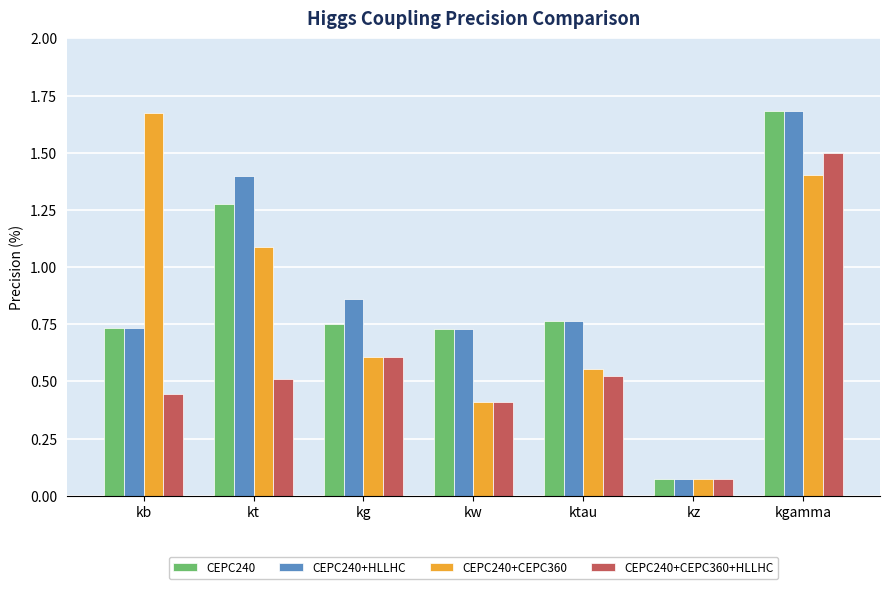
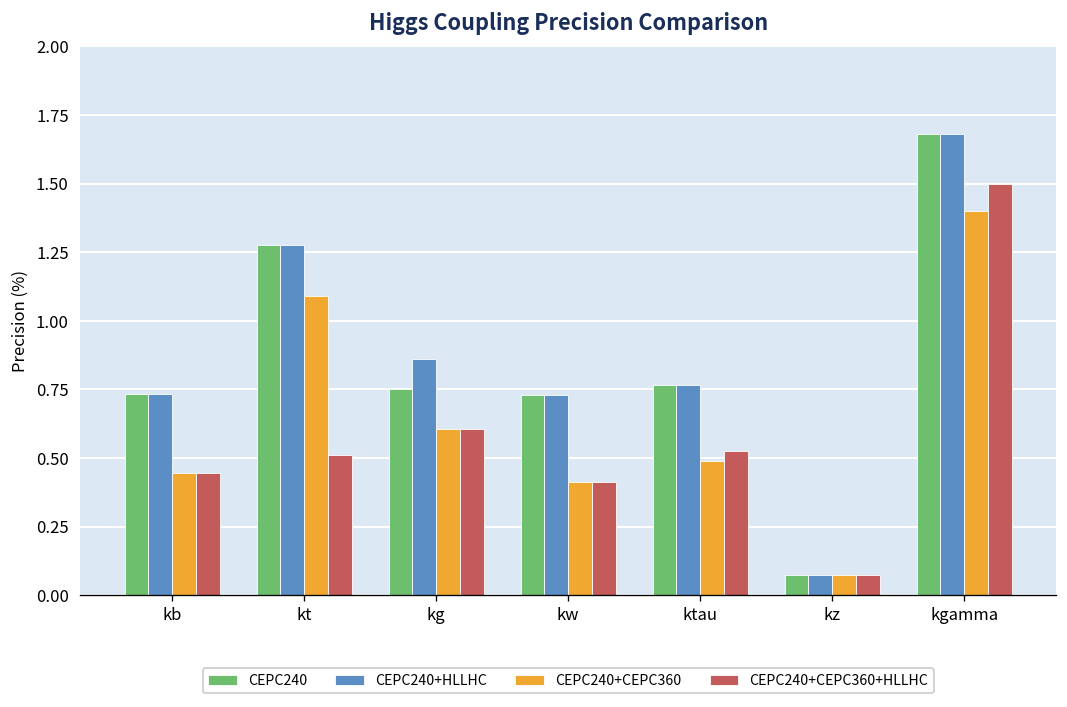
  {
    "CEPC240": {
      "kb": 0.73,
      "kt": 1.28,
      "kg": 0.75,
      "kw": 0.73,
      "ktau": 0.77,
      "kz": 0.07,
      "kgamma": 1.68
    },
    "CEPC240+HLLHC": {
      "kb": 0.73,
-     "kt": 1.40,
+     "kt": 1.28,
      "kg": 0.86,
      "kw": 0.73,
      "ktau": 0.77,
      "kz": 0.07,
      "kgamma": 1.68
    },
    "CEPC240+CEPC360": {
-     "kb": 1.67,
+     "kb": 0.44,
      "kt": 1.09,
      "kg": 0.61,
      "kw": 0.41,
-     "ktau": 0.56,
+     "ktau": 0.49,
      "kz": 0.07,
      "kgamma": 1.40
    },
    "CEPC240+CEPC360+HLLHC": {
      "kb": 0.44,
      "kt": 0.51,
      "kg": 0.61,
      "kw": 0.41,
      "ktau": 0.53,
      "kz": 0.07,
      "kgamma": 1.50
    }
  }
